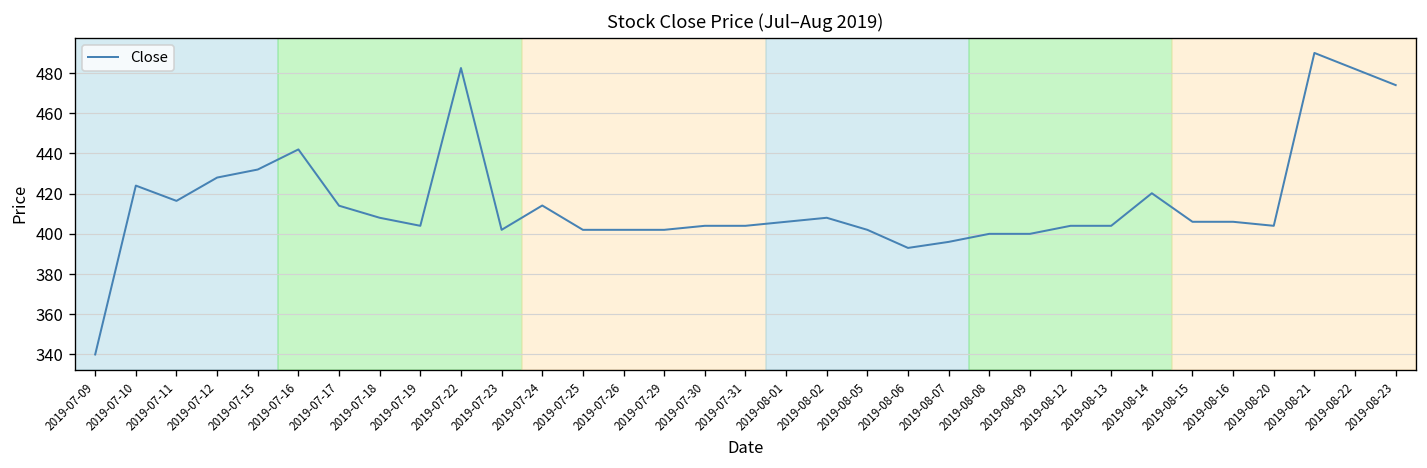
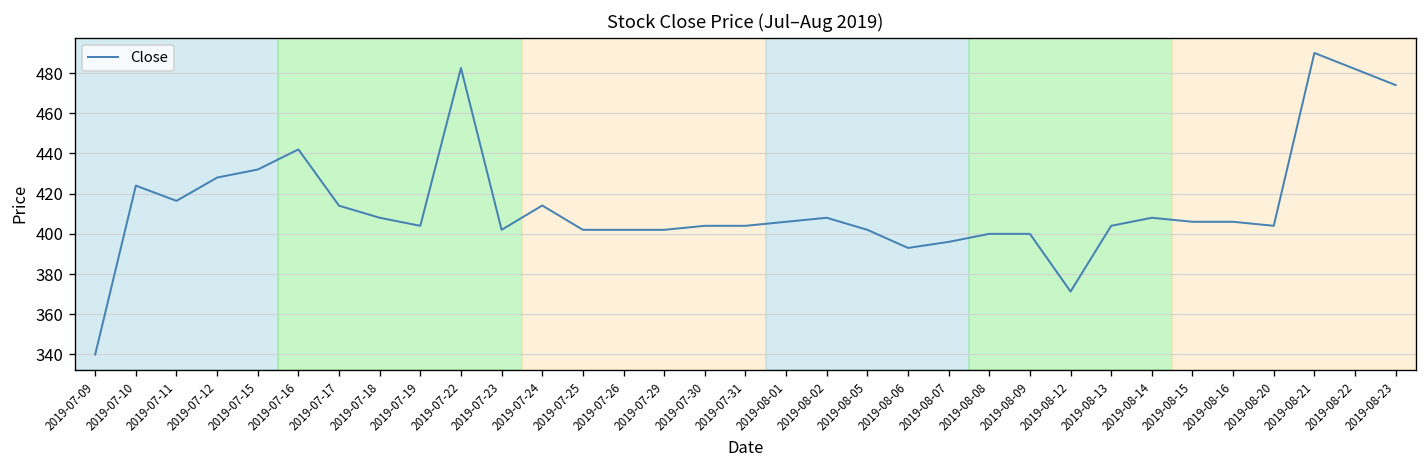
  {
    "2019-07-09": 340,
    "2019-07-10": 424,
    "2019-07-11": 416,
    "2019-07-12": 428,
    "2019-07-15": 432,
    "2019-07-16": 442,
    "2019-07-17": 414,
    "2019-07-18": 408,
    "2019-07-19": 404,
    "2019-07-22": 483,
    "2019-07-23": 402,
    "2019-07-24": 414,
    "2019-07-25": 402,
    "2019-07-26": 402,
    "2019-07-29": 402,
    "2019-07-30": 404,
    "2019-07-31": 404,
    "2019-08-01": 406,
    "2019-08-02": 408,
    "2019-08-05": 402,
    "2019-08-06": 393,
    "2019-08-07": 396,
    "2019-08-08": 400,
    "2019-08-09": 400,
-   "2019-08-12": 404,
+   "2019-08-12": 371,
    "2019-08-13": 404,
-   "2019-08-14": 420,
+   "2019-08-14": 408,
    "2019-08-15": 406,
    "2019-08-16": 406,
    "2019-08-20": 404,
    "2019-08-21": 490,
    "2019-08-22": 482,
    "2019-08-23": 474
  }
